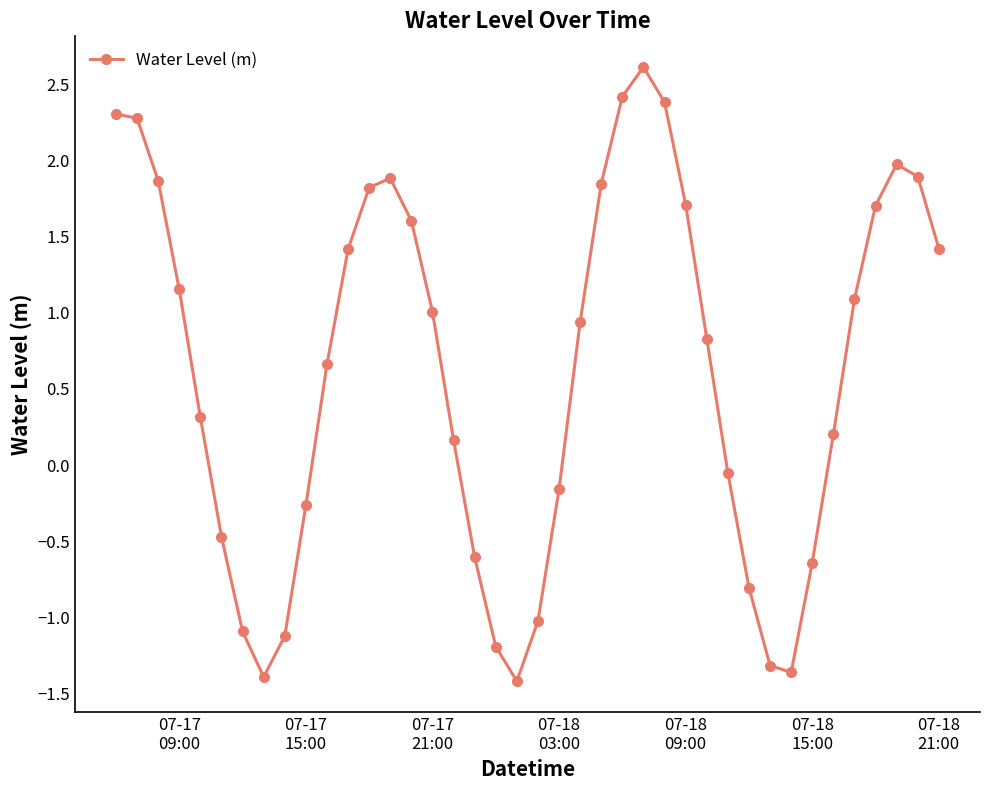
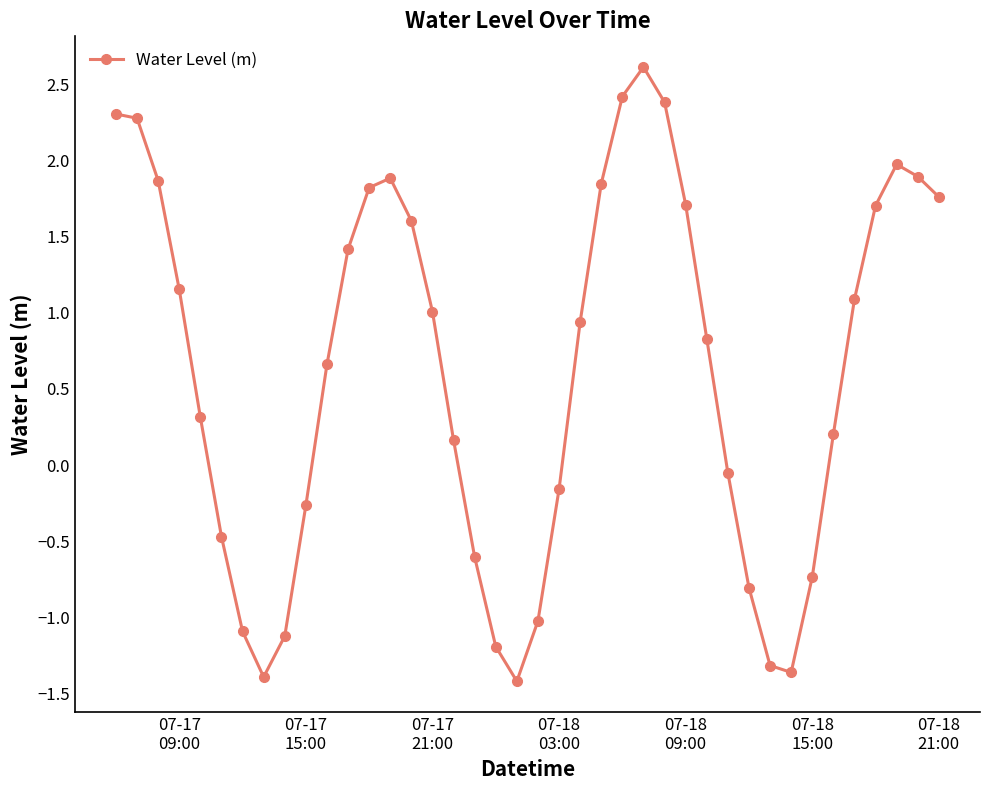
  {
    "07-17 09:00": 1.15,
    "07-17 15:00": -0.27,
    "07-17 21:00": 1.01,
    "07-18 03:00": -0.16,
    "07-18 09:00": 1.71,
-   "07-18 15:00": -0.64,
-   "07-18 21:00": 1.42
+   "07-18 15:00": -0.74,
+   "07-18 21:00": 1.76
  }
